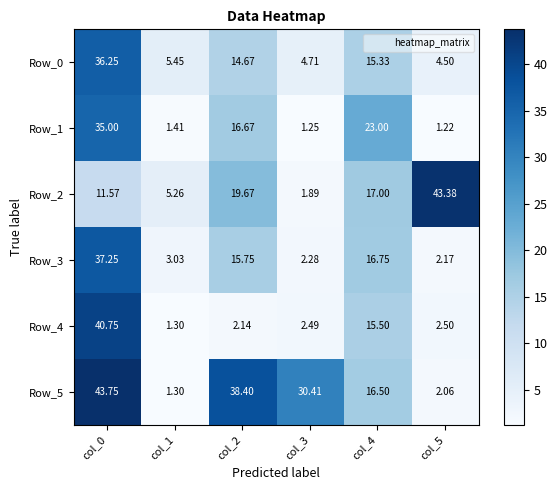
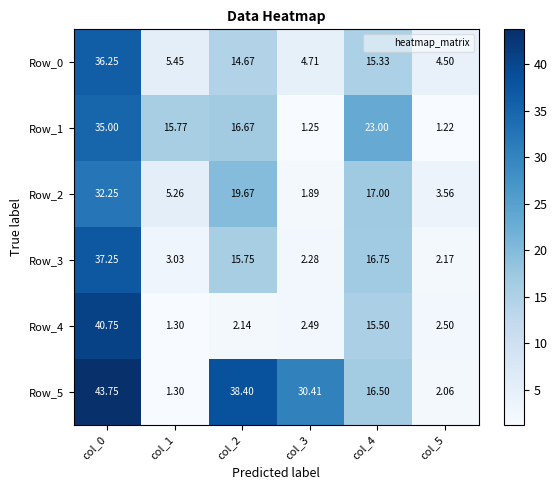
  {
    "Row_0": {
      "col_0": 36.25,
      "col_1": 5.45,
      "col_2": 14.67,
      "col_3": 4.71,
      "col_4": 15.33,
      "col_5": 4.50
    },
    "Row_1": {
      "col_0": 35.00,
-     "col_1": 1.41,
+     "col_1": 15.77,
      "col_2": 16.67,
      "col_3": 1.25,
      "col_4": 23.00,
      "col_5": 1.22
    },
    "Row_2": {
-     "col_0": 11.57,
+     "col_0": 32.25,
      "col_1": 5.26,
      "col_2": 19.67,
      "col_3": 1.89,
      "col_4": 17.00,
-     "col_5": 43.38
+     "col_5": 3.56
    },
    "Row_3": {
      "col_0": 37.25,
      "col_1": 3.03,
      "col_2": 15.75,
      "col_3": 2.28,
      "col_4": 16.75,
      "col_5": 2.17
    },
    "Row_4": {
      "col_0": 40.75,
      "col_1": 1.30,
      "col_2": 2.14,
      "col_3": 2.49,
      "col_4": 15.50,
      "col_5": 2.50
    },
    "Row_5": {
      "col_0": 43.75,
      "col_1": 1.30,
      "col_2": 38.40,
      "col_3": 30.41,
      "col_4": 16.50,
      "col_5": 2.06
    }
  }
